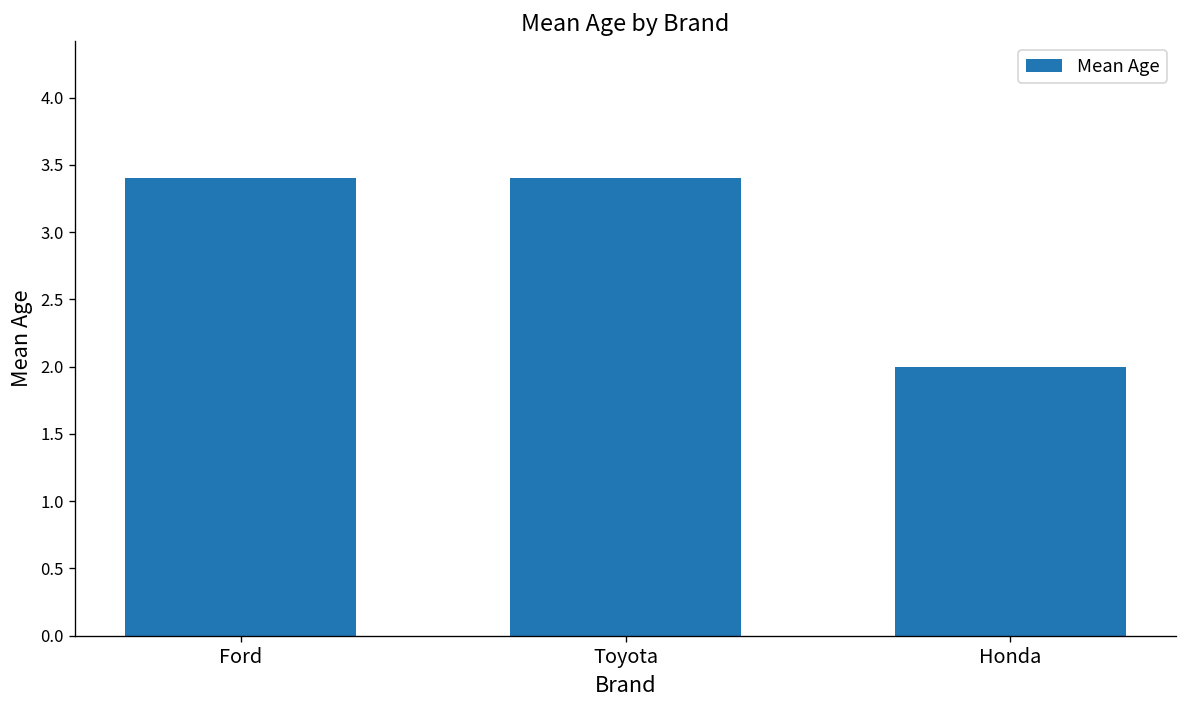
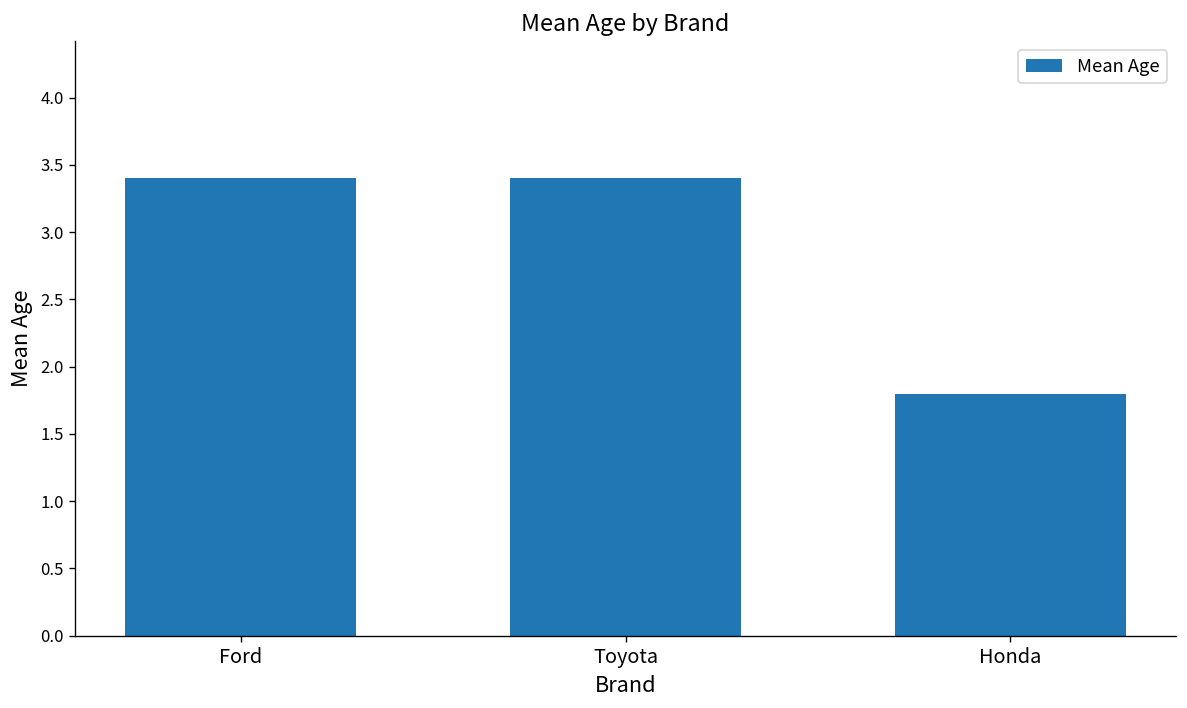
  {
    "Ford": 3.4,
    "Toyota": 3.4,
-   "Honda": 2.0
+   "Honda": 1.8
  }
